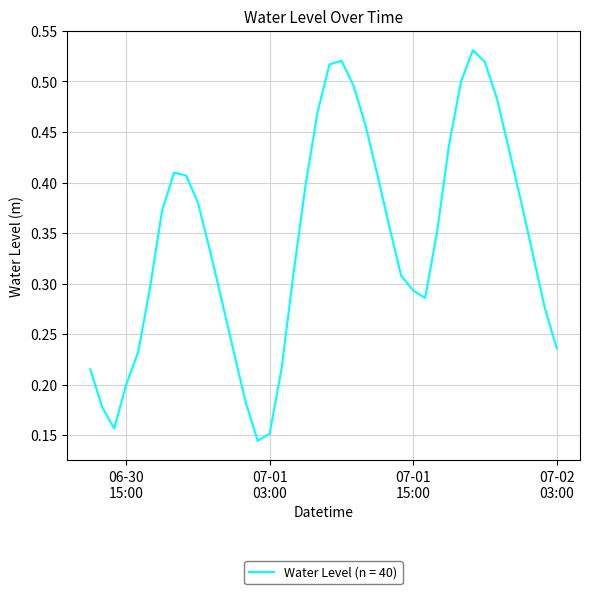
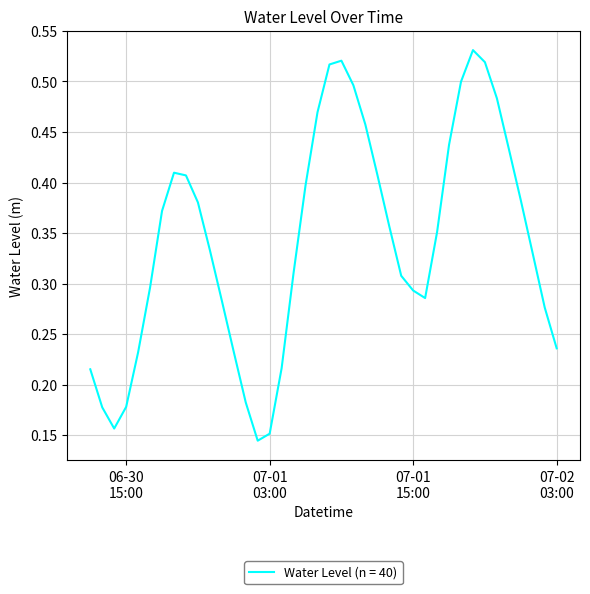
  {
-   "06-30 15:00": 0.200,
+   "06-30 15:00": 0.178,
    "07-01 03:00": 0.152,
    "07-01 15:00": 0.293,
    "07-02 03:00": 0.236
  }
